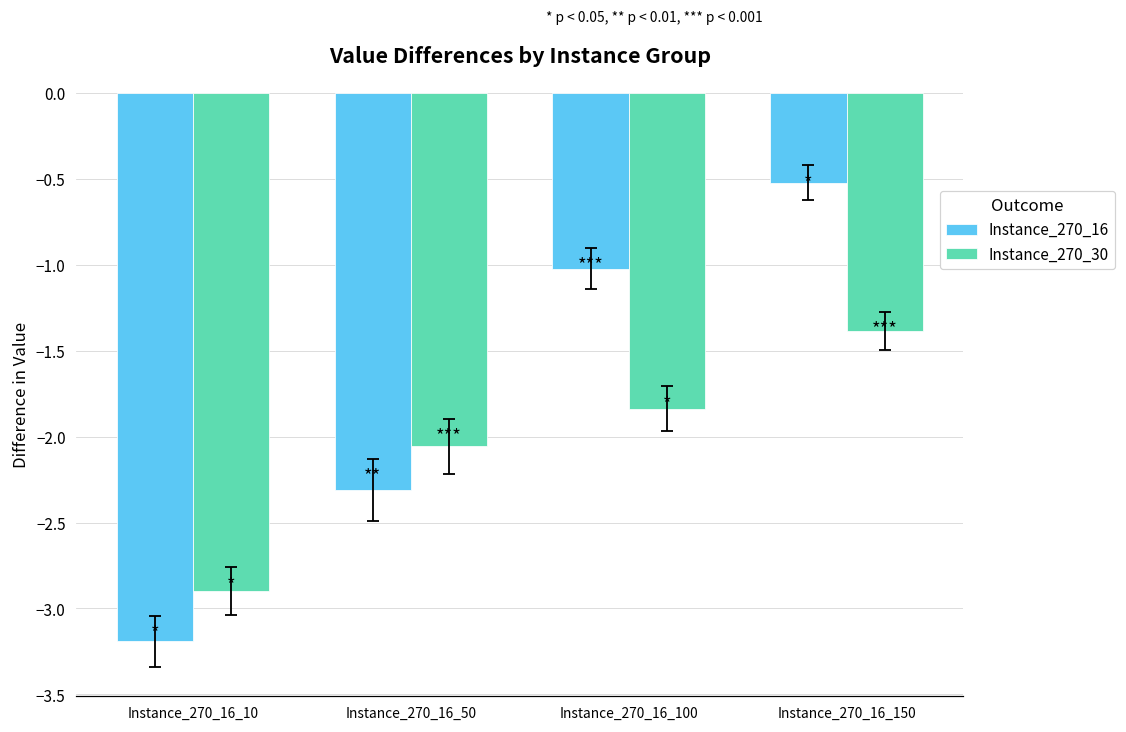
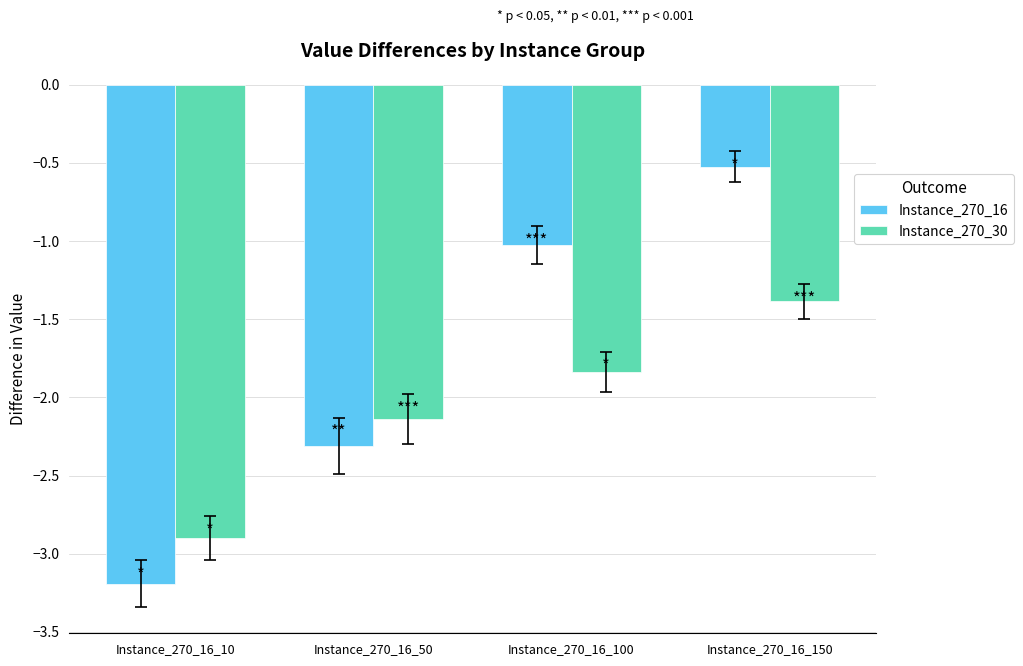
  {
    "Instance_270_16": {
      "Instance_270_16_10": -3.19,
      "Instance_270_16_50": -2.31,
      "Instance_270_16_100": -1.02,
      "Instance_270_16_150": -0.52
    },
    "Instance_270_30": {
      "Instance_270_16_10": -2.90,
-     "Instance_270_16_50": -2.06,
+     "Instance_270_16_50": -2.14,
      "Instance_270_16_100": -1.84,
      "Instance_270_16_150": -1.39
    }
  }
